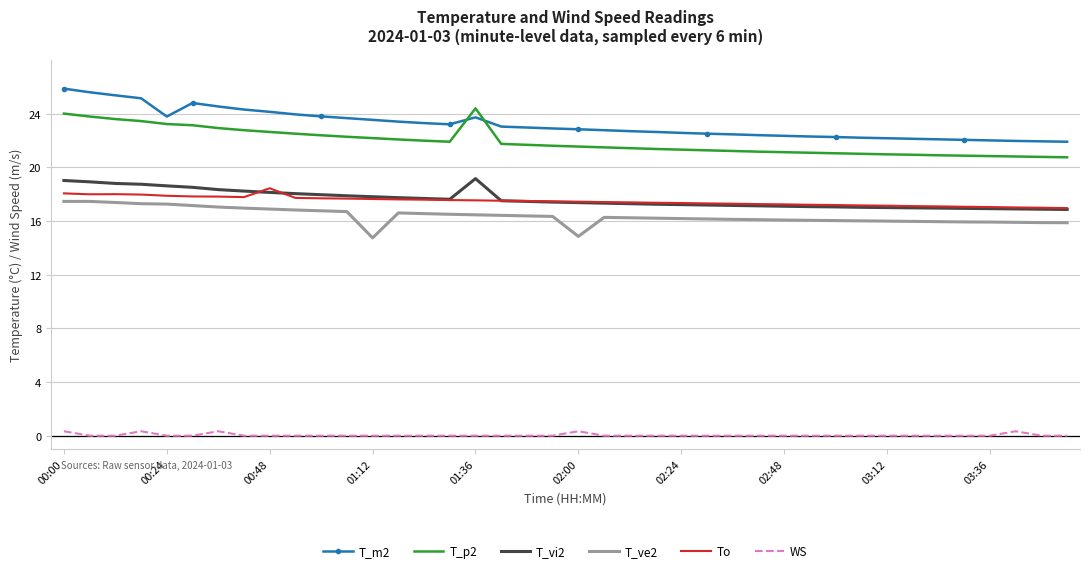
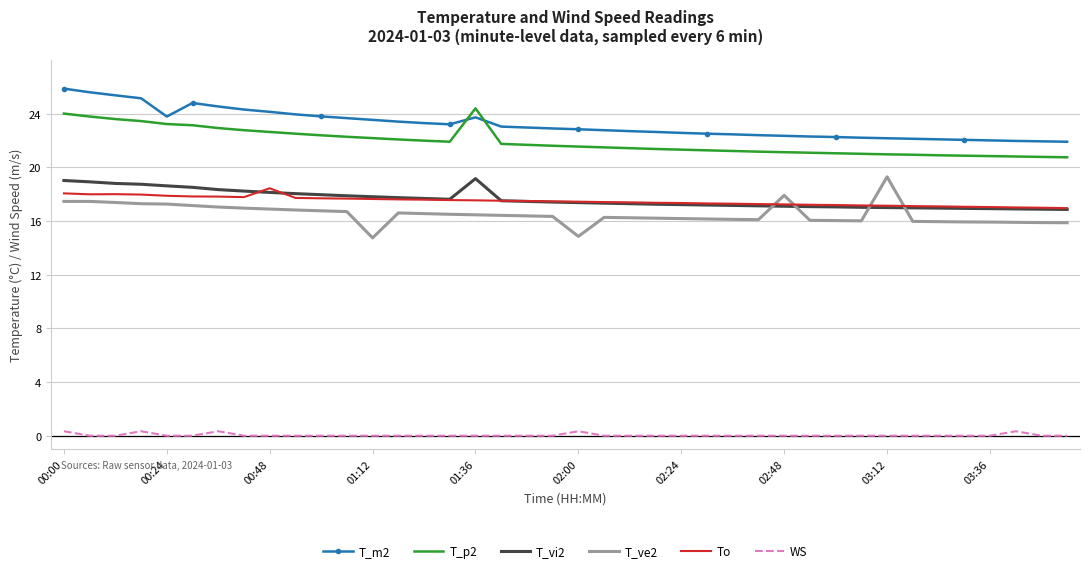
  {
    "T_m2": {
      "00:00": 25.9,
      "00:24": 23.8,
      "00:48": 24.2,
      "01:12": 23.6,
      "01:36": 23.7,
      "02:00": 22.9,
      "02:24": 22.6,
      "02:48": 22.4,
      "03:12": 22.2,
      "03:36": 22.0
    },
    "T_p2": {
      "00:00": 24.0,
      "00:24": 23.2,
      "00:48": 22.7,
      "01:12": 22.2,
      "01:36": 24.4,
      "02:00": 21.6,
      "02:24": 21.3,
      "02:48": 21.1,
      "03:12": 21.0,
      "03:36": 20.9
    },
    "T_vi2": {
      "00:00": 19.0,
      "00:24": 18.6,
      "00:48": 18.1,
      "01:36": 19.2
    },
    "T_ve2": {
      "00:00": 17.5,
      "00:24": 17.3,
      "00:48": 16.9,
      "01:12": 14.8,
      "01:36": 16.5,
      "02:00": 14.9,
      "02:24": 16.2,
-     "02:48": 16.1,
-     "03:12": 16.0,
+     "02:48": 17.9,
+     "03:12": 19.3,
      "03:36": 15.9
    },
    "To": {
      "00:00": 18.1,
      "00:24": 17.9,
      "00:48": 18.5,
      "01:36": 17.6
    },
    "WS": {
      "00:00": 0.3,
      "00:24": 0.0,
      "00:48": 0.0,
      "01:12": 0.0,
      "01:36": 0.0,
      "02:00": 0.3,
      "02:24": 0.0,
      "02:48": 0.0,
      "03:12": 0.0,
      "03:36": 0.0
    }
  }
